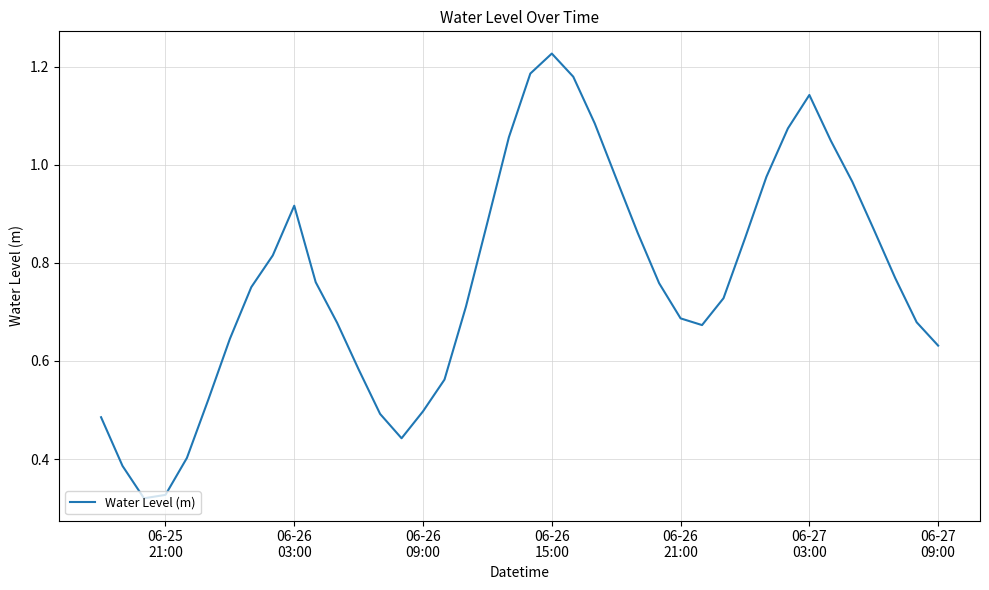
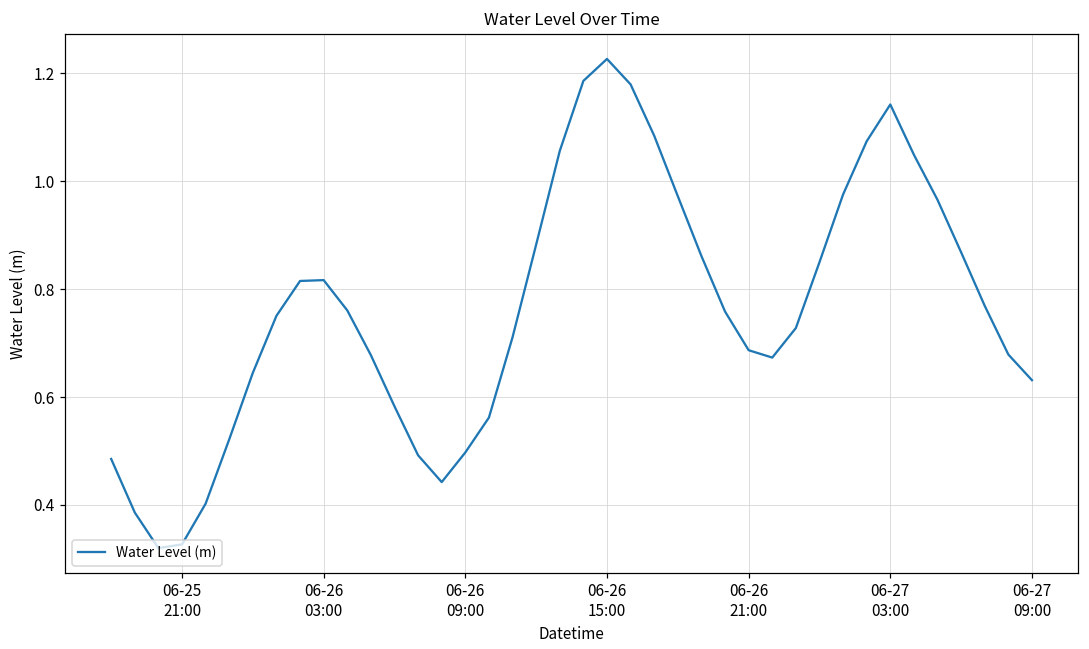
  {
-   "06-26 03:00": 0.92,
+   "06-26 03:00": 0.82,
    "06-26 09:00": 0.50,
    "06-26 15:00": 1.23,
    "06-26 21:00": 0.69,
    "06-27 03:00": 1.14,
    "06-27 09:00": 0.63
  }
